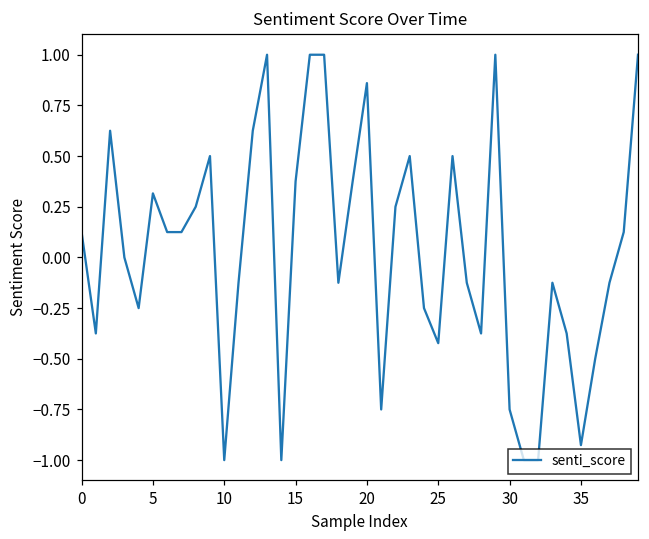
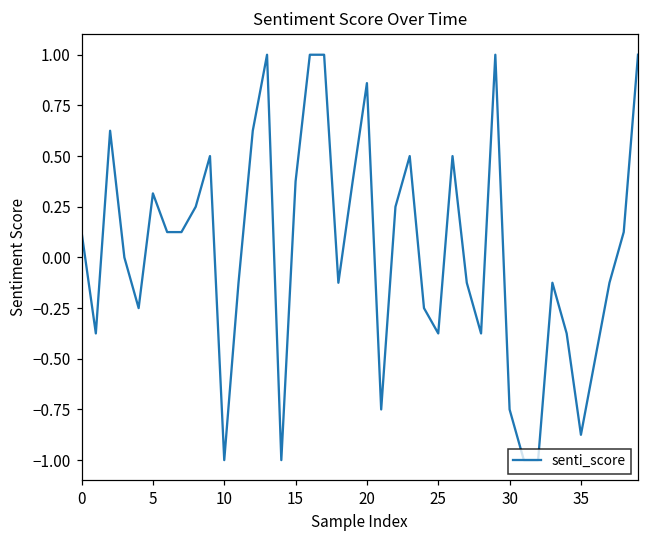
  {
    "0": 0.13,
    "5": 0.32,
    "10": -1.00,
    "15": 0.38,
    "20": 0.86,
-   "25": -0.42,
+   "25": -0.38,
    "30": -0.75,
-   "35": -0.93
+   "35": -0.88
  }
